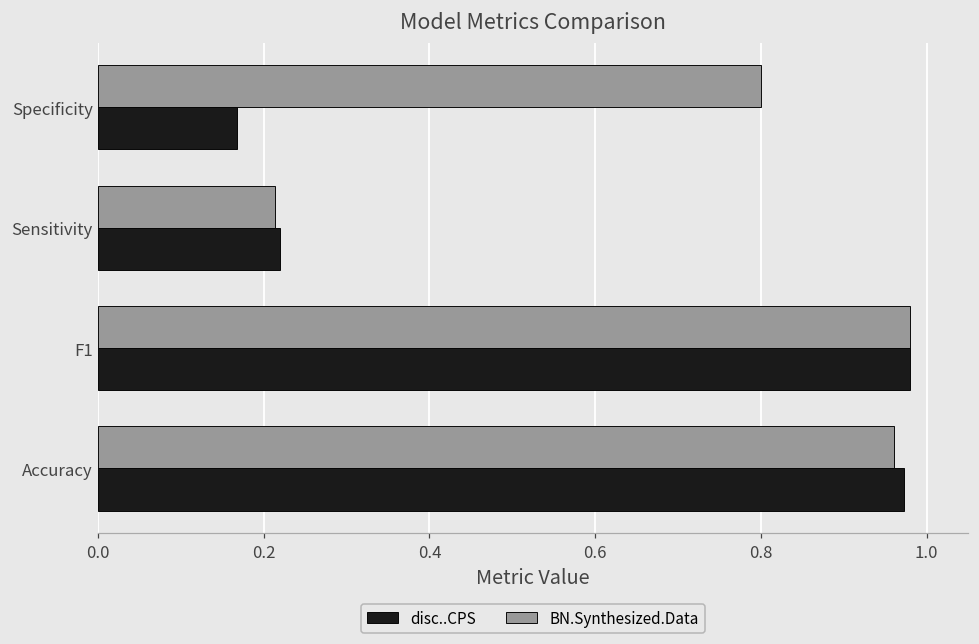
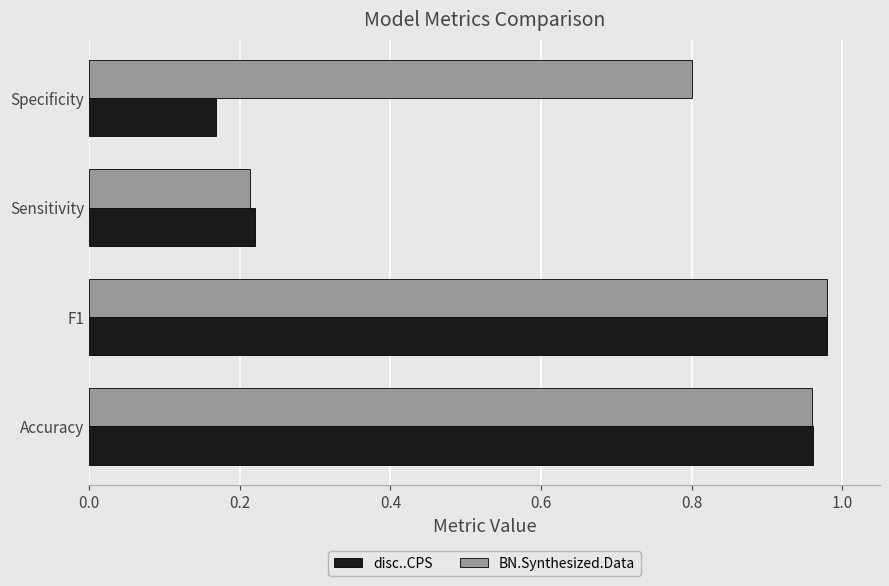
  {
    "disc..CPS": {
      "Specificity": 0.17,
      "Sensitivity": 0.22,
      "F1": 0.98,
-     "Accuracy": 0.97
+     "Accuracy": 0.96
    },
    "BN.Synthesized.Data": {
      "Specificity": 0.80,
      "Sensitivity": 0.21,
      "F1": 0.98,
      "Accuracy": 0.96
    }
  }
